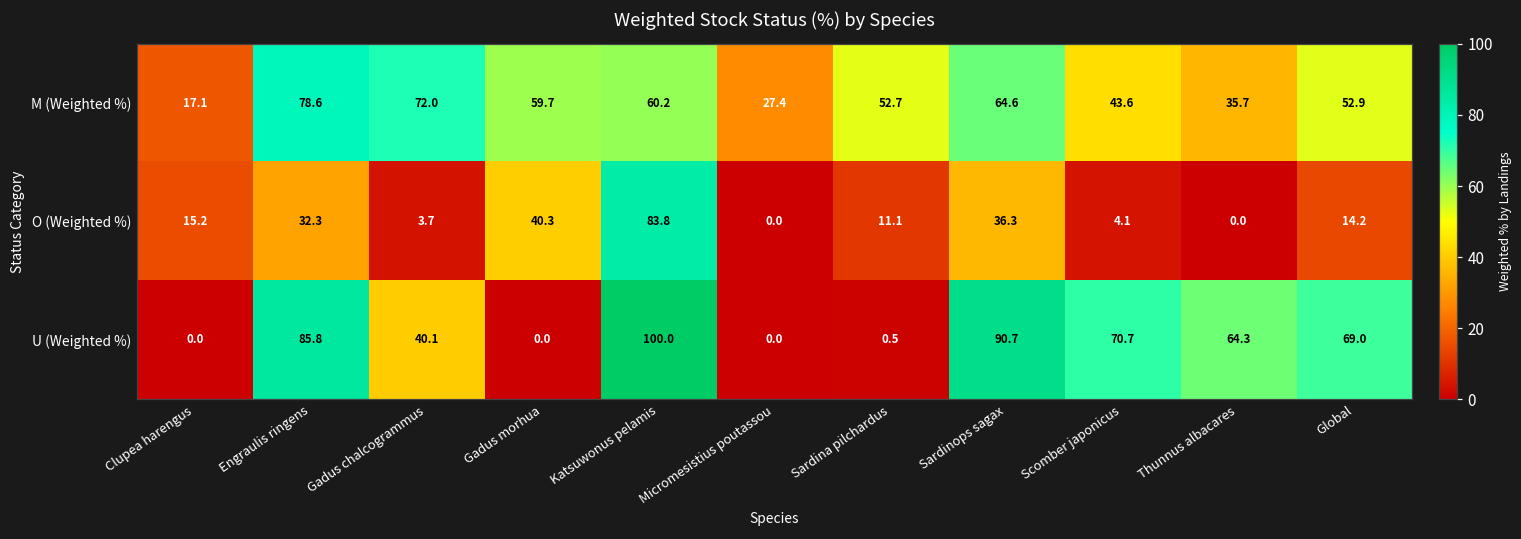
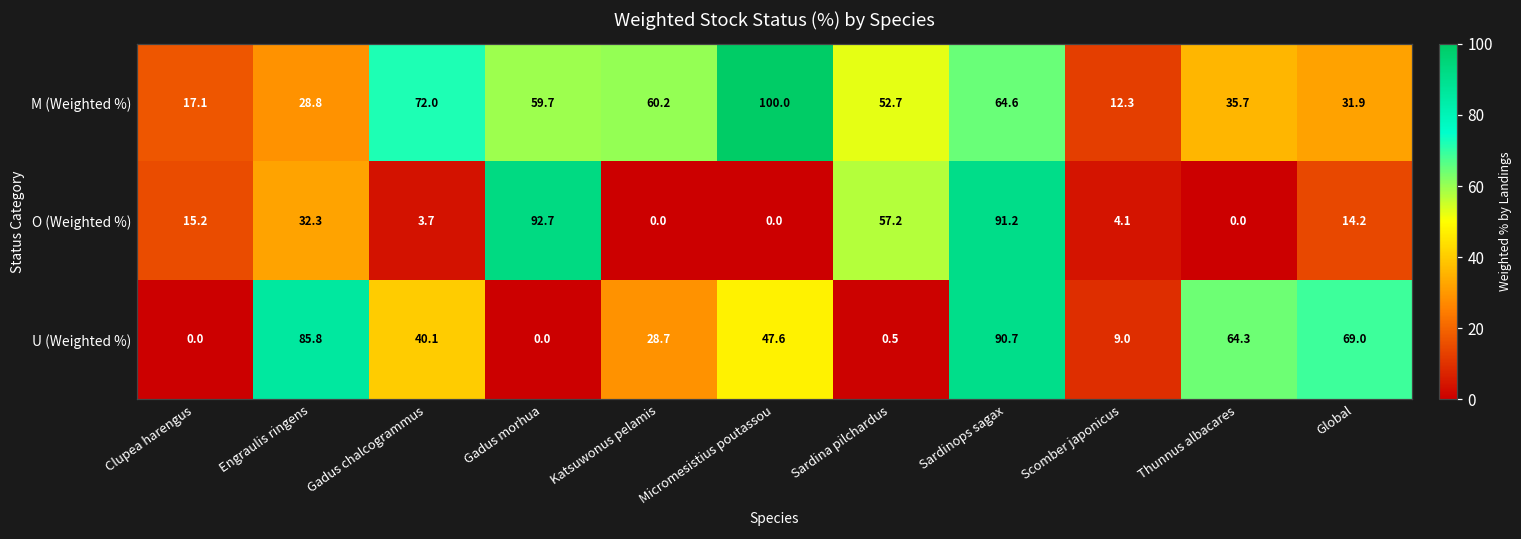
  {
    "M (Weighted %)": {
      "Clupea harengus": 17.1,
-     "Engraulis ringens": 78.6,
+     "Engraulis ringens": 28.8,
      "Gadus chalcogrammus": 72.0,
      "Gadus morhua": 59.7,
      "Katsuwonus pelamis": 60.2,
-     "Micromesistius poutassou": 27.4,
+     "Micromesistius poutassou": 100.0,
      "Sardina pilchardus": 52.7,
      "Sardinops sagax": 64.6,
-     "Scomber japonicus": 43.6,
+     "Scomber japonicus": 12.3,
      "Thunnus albacares": 35.7,
-     "Global": 52.9
+     "Global": 31.9
    },
    "O (Weighted %)": {
      "Clupea harengus": 15.2,
      "Engraulis ringens": 32.3,
      "Gadus chalcogrammus": 3.7,
-     "Gadus morhua": 40.3,
-     "Katsuwonus pelamis": 83.8,
+     "Gadus morhua": 92.7,
+     "Katsuwonus pelamis": 0.0,
      "Micromesistius poutassou": 0.0,
-     "Sardina pilchardus": 11.1,
-     "Sardinops sagax": 36.3,
+     "Sardina pilchardus": 57.2,
+     "Sardinops sagax": 91.2,
      "Scomber japonicus": 4.1,
      "Thunnus albacares": 0.0,
      "Global": 14.2
    },
    "U (Weighted %)": {
      "Clupea harengus": 0.0,
      "Engraulis ringens": 85.8,
      "Gadus chalcogrammus": 40.1,
      "Gadus morhua": 0.0,
-     "Katsuwonus pelamis": 100.0,
-     "Micromesistius poutassou": 0.0,
+     "Katsuwonus pelamis": 28.7,
+     "Micromesistius poutassou": 47.6,
      "Sardina pilchardus": 0.5,
      "Sardinops sagax": 90.7,
-     "Scomber japonicus": 70.7,
+     "Scomber japonicus": 9.0,
      "Thunnus albacares": 64.3,
      "Global": 69.0
    }
  }
